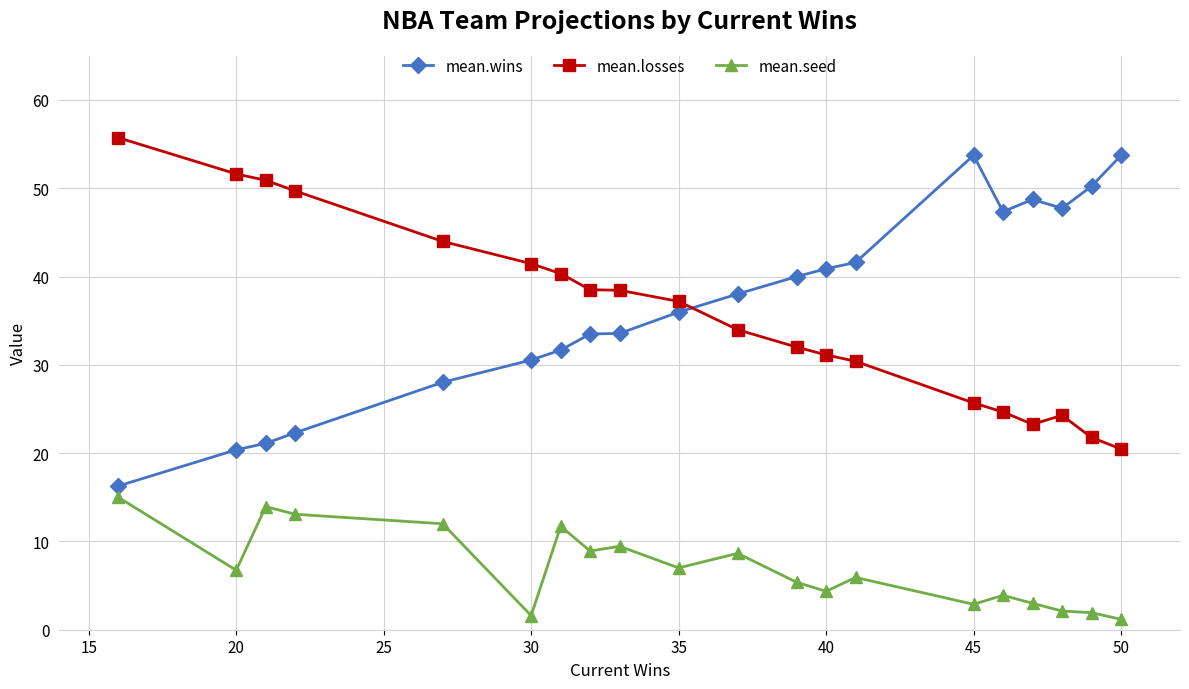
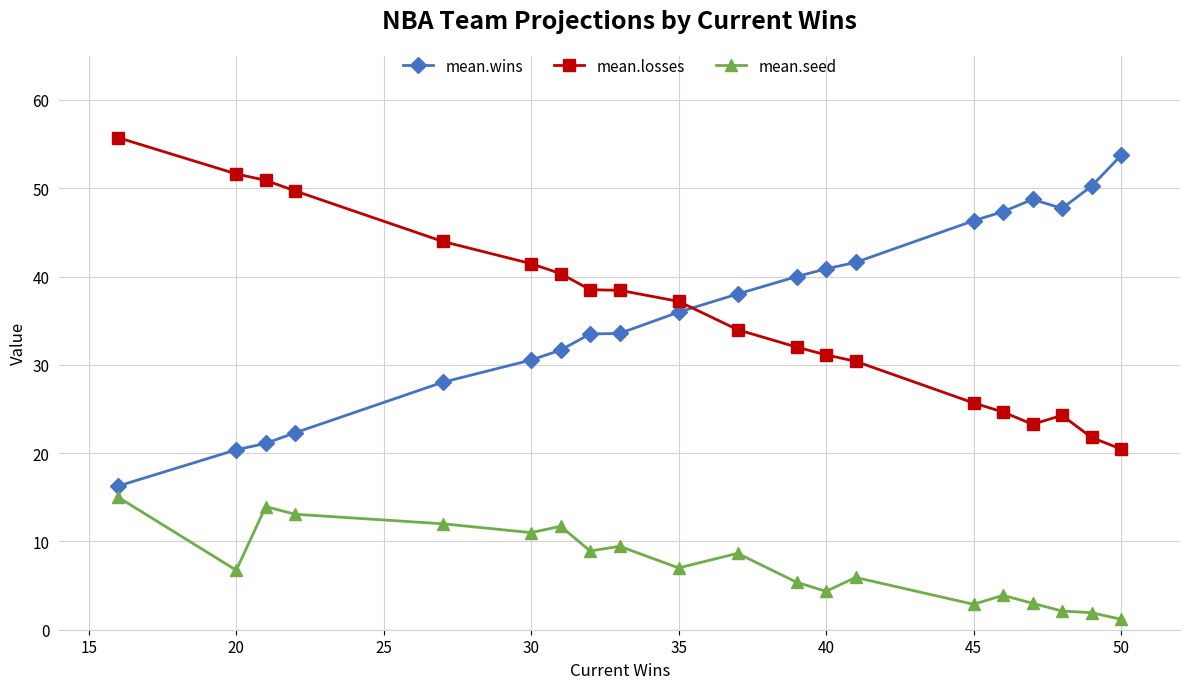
  {
    "mean.wins": {
      "20": 20,
      "30": 31,
      "35": 36,
      "40": 41,
-     "45": 54,
+     "45": 46,
      "50": 54
    },
    "mean.losses": {
      "20": 52,
      "30": 41,
      "35": 37,
      "40": 31,
      "45": 26,
      "50": 20
    },
    "mean.seed": {
      "20": 7,
-     "30": 2,
+     "30": 11,
      "35": 7,
      "40": 4,
      "45": 3,
      "50": 1
    }
  }
